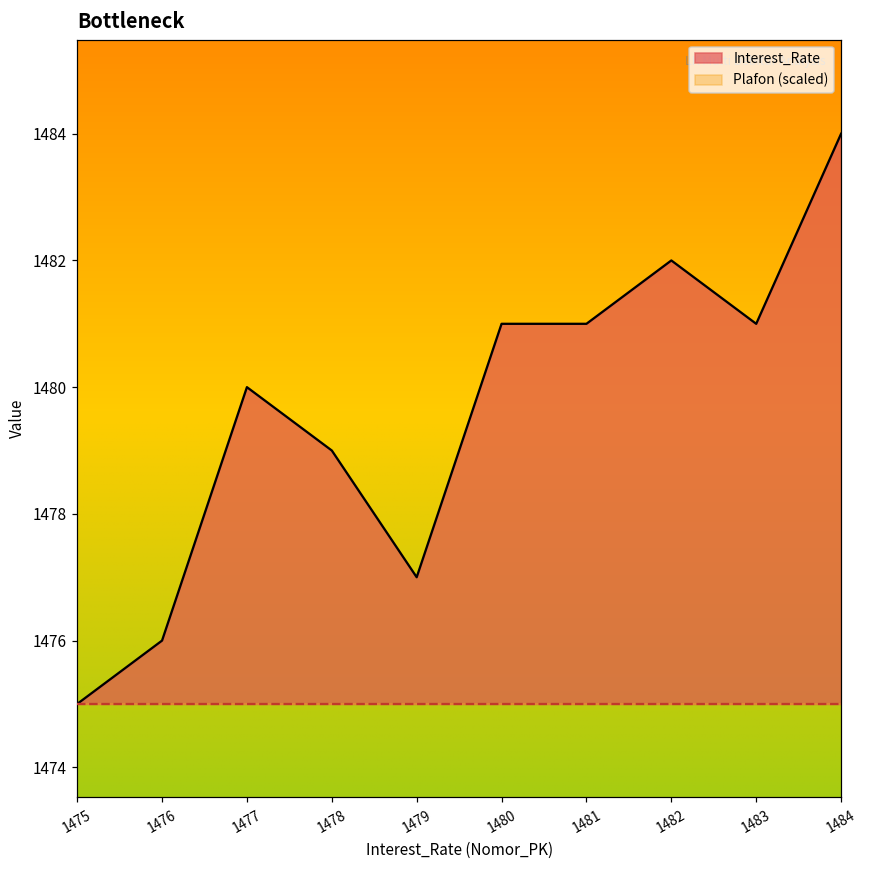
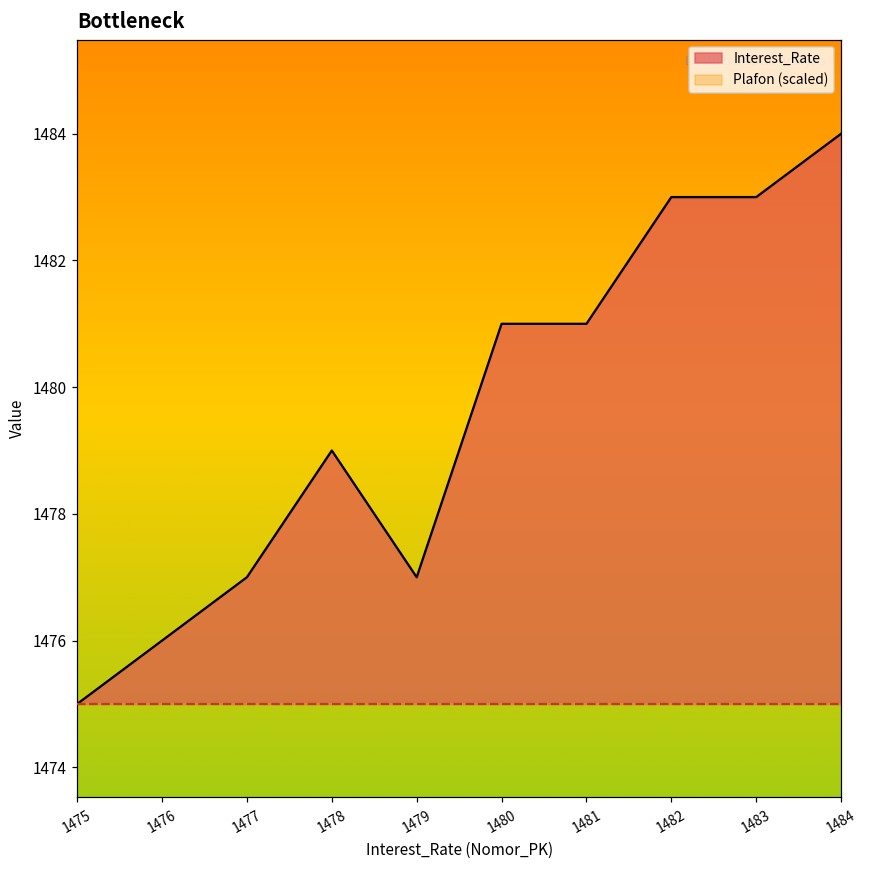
  {
    "Interest_Rate": {
      "1476": 1476,
-     "1477": 1480,
+     "1477": 1477,
      "1478": 1479,
      "1479": 1477,
      "1480": 1481,
      "1481": 1481,
-     "1482": 1482,
-     "1483": 1481,
+     "1482": 1483,
+     "1483": 1483,
      "1484": 1484
    },
    "Plafon (scaled)": {
      "1476": 1475,
      "1477": 1475,
      "1478": 1475,
      "1479": 1475,
      "1480": 1475,
      "1481": 1475,
      "1482": 1475,
      "1483": 1475,
      "1484": 1475
    }
  }
